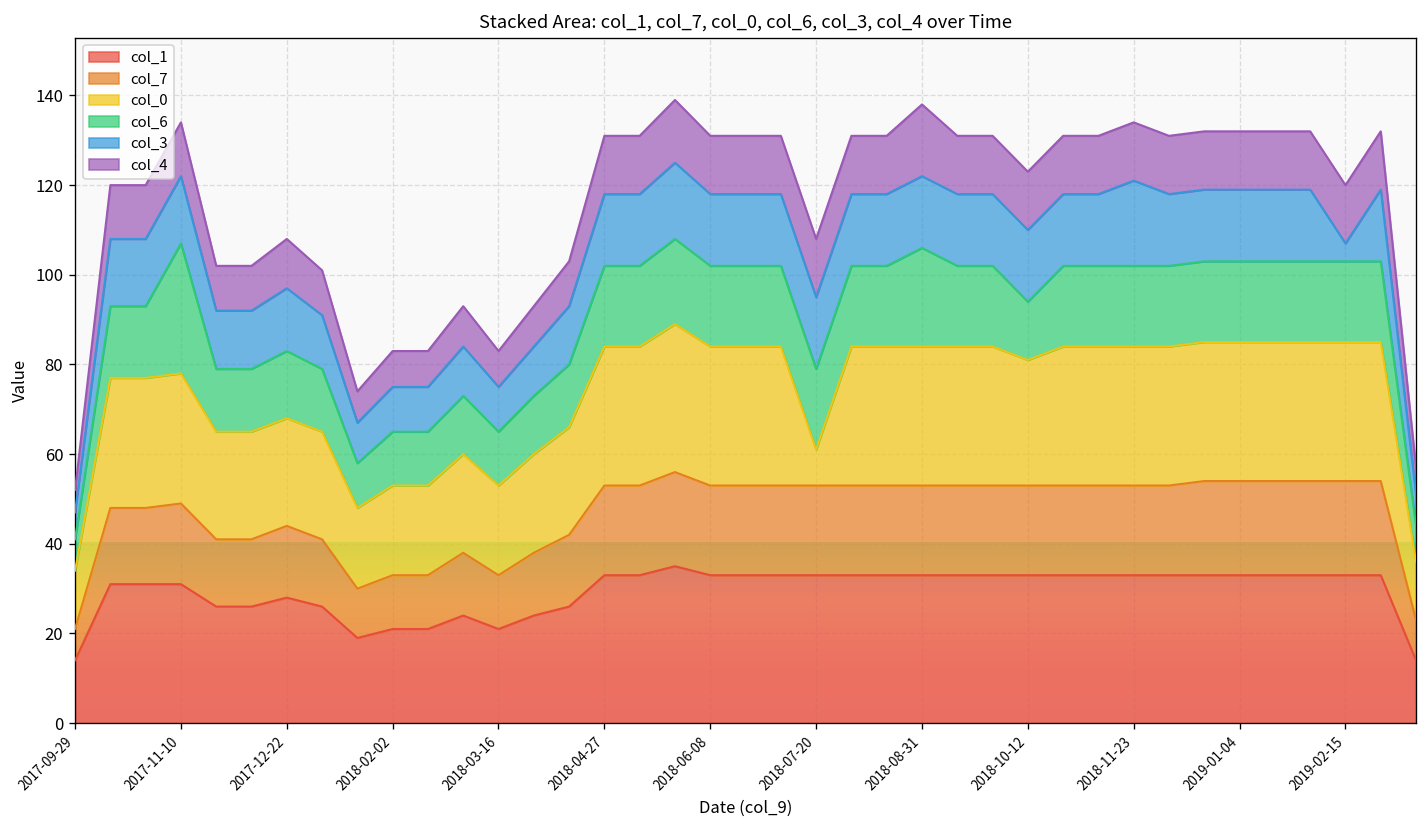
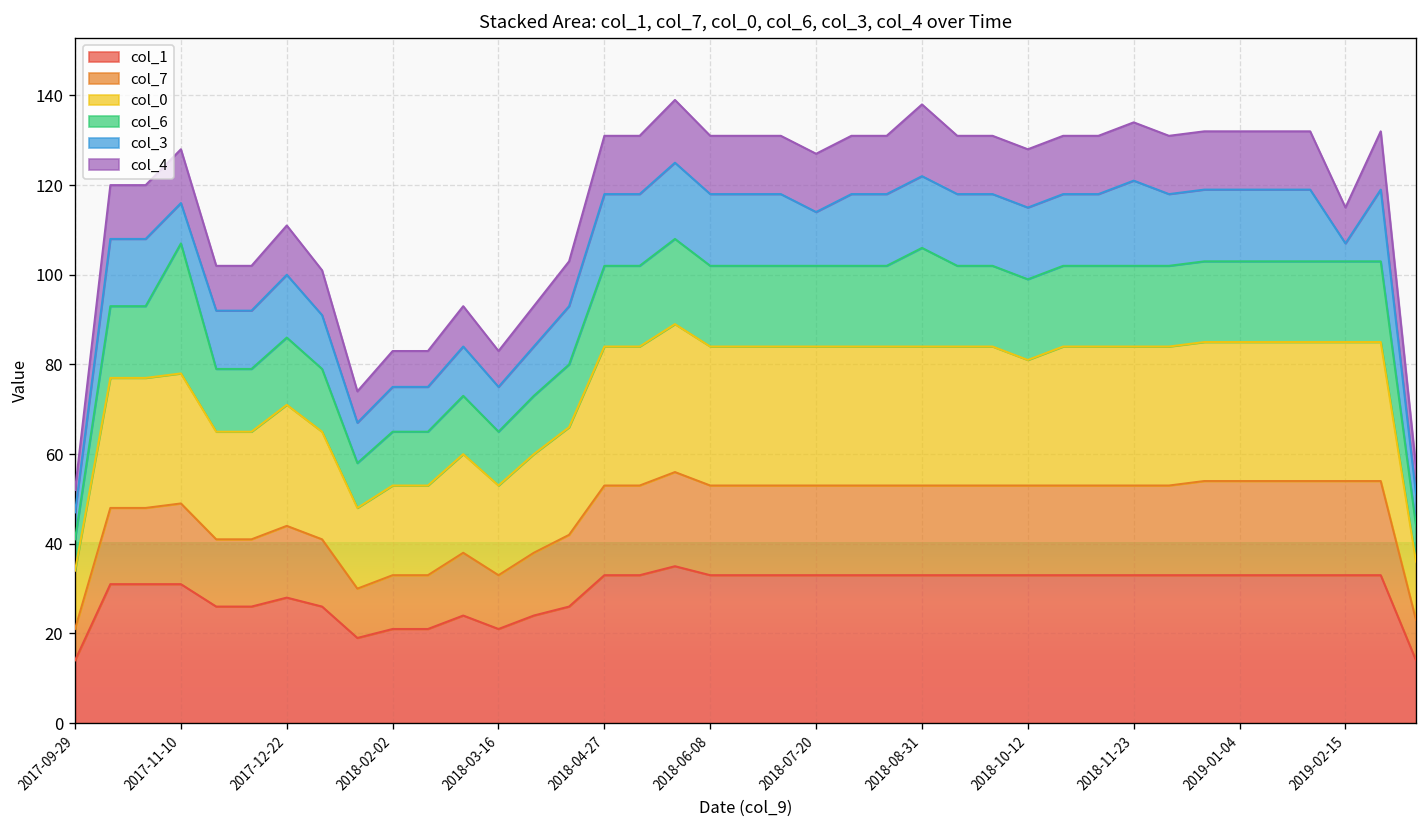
  {
    "col_0": {
      "2017-09-29": 13,
      "2017-11-10": 29,
-     "2017-12-22": 24,
+     "2017-12-22": 27,
      "2018-02-02": 20,
      "2018-03-16": 20,
      "2018-04-27": 31,
      "2018-06-08": 31,
-     "2018-07-20": 8,
+     "2018-07-20": 31,
      "2018-08-31": 31,
      "2018-10-12": 28,
      "2018-11-23": 31,
      "2019-01-04": 31,
      "2019-02-15": 31
    },
    "col_6": {
      "2017-09-29": 7,
      "2017-11-10": 29,
      "2017-12-22": 15,
      "2018-02-02": 12,
      "2018-03-16": 12,
      "2018-04-27": 18,
      "2018-06-08": 18,
      "2018-07-20": 18,
      "2018-08-31": 22,
-     "2018-10-12": 13,
+     "2018-10-12": 18,
      "2018-11-23": 18,
      "2019-01-04": 18,
      "2019-02-15": 18
    },
    "col_3": {
      "2017-09-29": 6,
-     "2017-11-10": 15,
+     "2017-11-10": 9,
      "2017-12-22": 14,
      "2018-02-02": 10,
      "2018-03-16": 10,
      "2018-04-27": 16,
      "2018-06-08": 16,
-     "2018-07-20": 16,
+     "2018-07-20": 12,
      "2018-08-31": 16,
      "2018-10-12": 16,
      "2018-11-23": 19,
      "2019-01-04": 16,
      "2019-02-15": 4
    },
    "col_4": {
      "2017-09-29": 5,
      "2017-11-10": 12,
      "2017-12-22": 11,
      "2018-02-02": 8,
      "2018-03-16": 8,
      "2018-04-27": 13,
      "2018-06-08": 13,
      "2018-07-20": 13,
      "2018-08-31": 16,
      "2018-10-12": 13,
      "2018-11-23": 13,
      "2019-01-04": 13,
-     "2019-02-15": 13
+     "2019-02-15": 8
    }
  }
